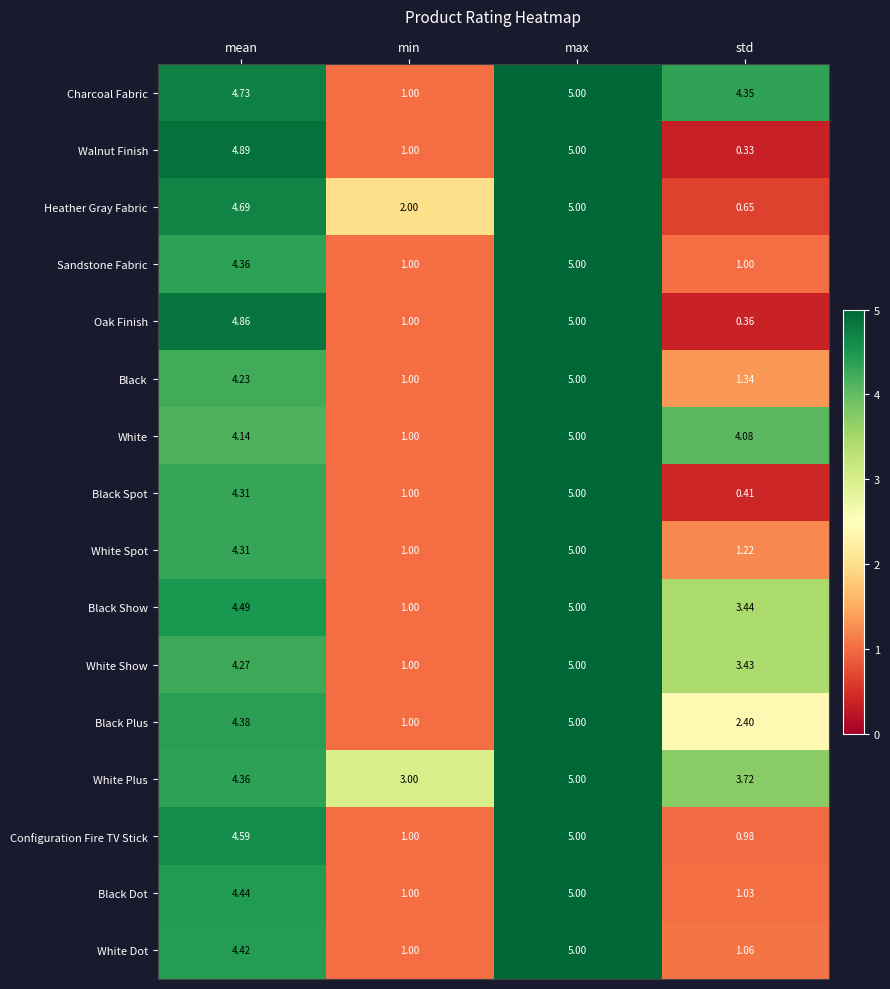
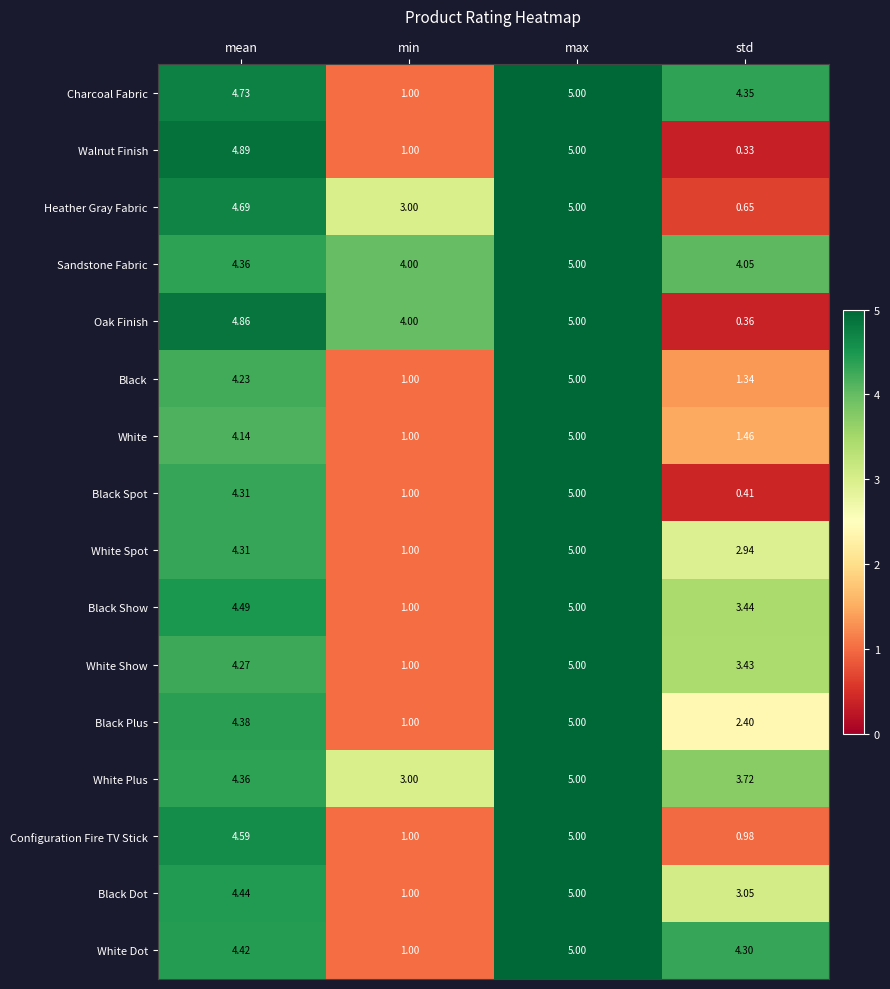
  {
    "Charcoal Fabric": {
      "mean": 4.73,
      "min": 1.00,
      "max": 5.00,
      "std": 4.35
    },
    "Walnut Finish": {
      "mean": 4.89,
      "min": 1.00,
      "max": 5.00,
      "std": 0.33
    },
    "Heather Gray Fabric": {
      "mean": 4.69,
-     "min": 2.00,
+     "min": 3.00,
      "max": 5.00,
      "std": 0.65
    },
    "Sandstone Fabric": {
      "mean": 4.36,
-     "min": 1.00,
+     "min": 4.00,
      "max": 5.00,
-     "std": 1.00
+     "std": 4.05
    },
    "Oak Finish": {
      "mean": 4.86,
-     "min": 1.00,
+     "min": 4.00,
      "max": 5.00,
      "std": 0.36
    },
    "Black": {
      "mean": 4.23,
      "min": 1.00,
      "max": 5.00,
      "std": 1.34
    },
    "White": {
      "mean": 4.14,
      "min": 1.00,
      "max": 5.00,
-     "std": 4.08
+     "std": 1.46
    },
    "Black Spot": {
      "mean": 4.31,
      "min": 1.00,
      "max": 5.00,
      "std": 0.41
    },
    "White Spot": {
      "mean": 4.31,
      "min": 1.00,
      "max": 5.00,
-     "std": 1.22
+     "std": 2.94
    },
    "Black Show": {
      "mean": 4.49,
      "min": 1.00,
      "max": 5.00,
      "std": 3.44
    },
    "White Show": {
      "mean": 4.27,
      "min": 1.00,
      "max": 5.00,
      "std": 3.43
    },
    "Black Plus": {
      "mean": 4.38,
      "min": 1.00,
      "max": 5.00,
      "std": 2.40
    },
    "White Plus": {
      "mean": 4.36,
      "min": 3.00,
      "max": 5.00,
      "std": 3.72
    },
    "Configuration Fire TV Stick": {
      "mean": 4.59,
      "min": 1.00,
      "max": 5.00,
      "std": 0.98
    },
    "Black Dot": {
      "mean": 4.44,
      "min": 1.00,
      "max": 5.00,
-     "std": 1.03
+     "std": 3.05
    },
    "White Dot": {
      "mean": 4.42,
      "min": 1.00,
      "max": 5.00,
-     "std": 1.06
+     "std": 4.30
    }
  }
